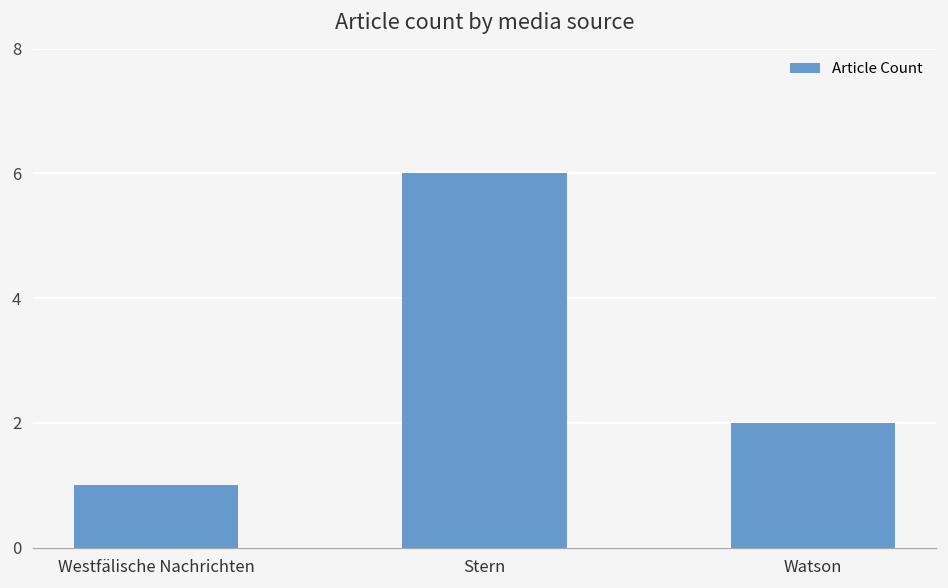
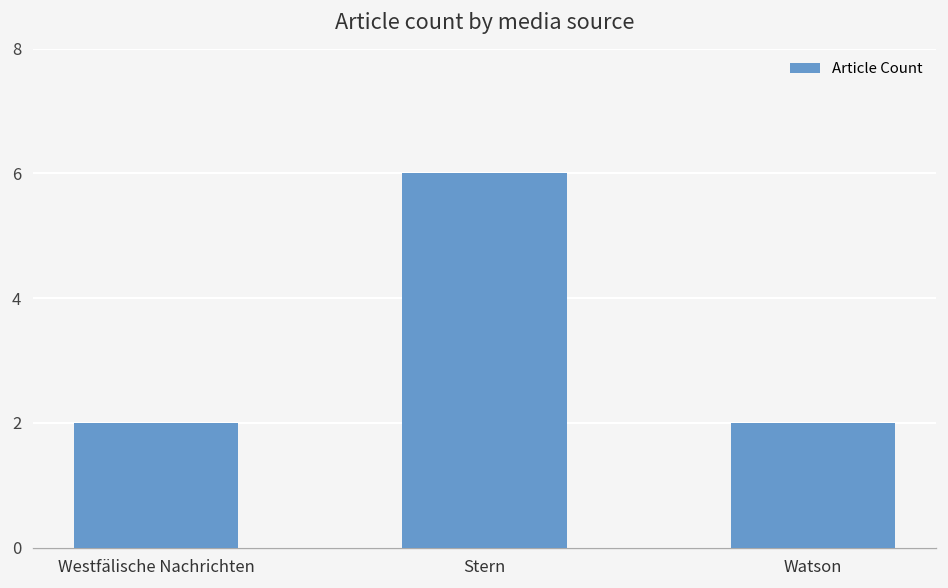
  {
-   "Westfälische Nachrichten": 1,
+   "Westfälische Nachrichten": 2,
    "Stern": 6,
    "Watson": 2
  }
